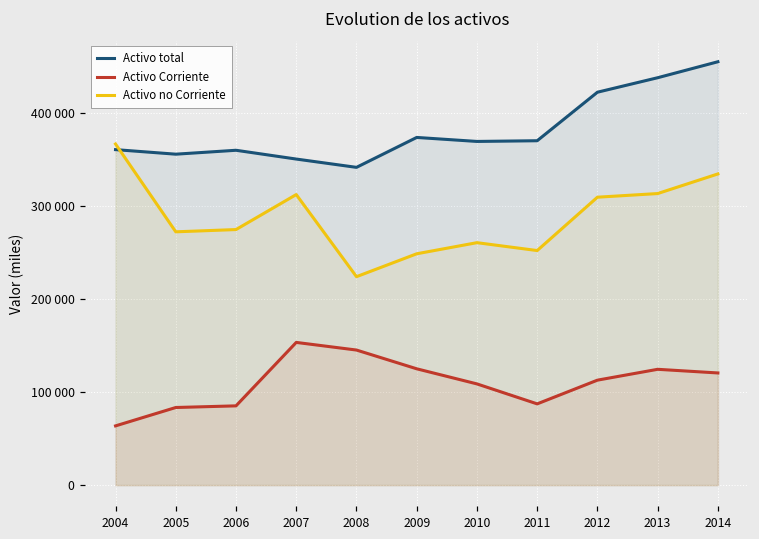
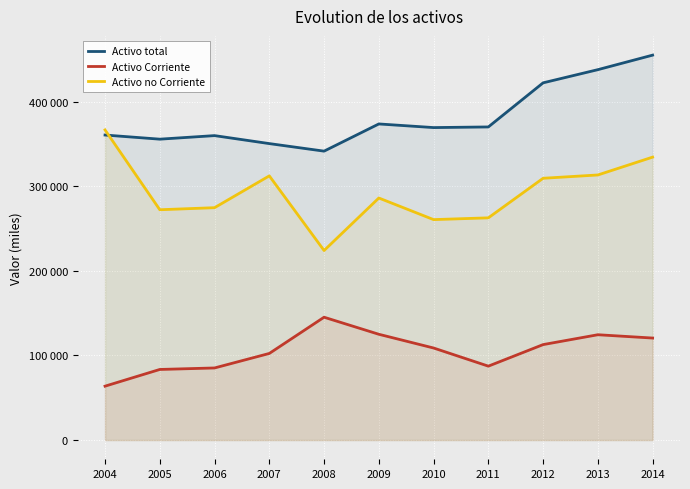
  {
    "Activo total": {
      "2004": 360000,
      "2005": 360000,
      "2006": 360000,
      "2007": 350000,
      "2008": 340000,
      "2009": 370000,
      "2010": 370000,
      "2011": 370000,
      "2012": 420000,
      "2013": 440000,
      "2014": 450000
    },
    "Activo Corriente": {
      "2004": 60000,
      "2005": 80000,
      "2006": 90000,
-     "2007": 150000,
+     "2007": 100000,
      "2008": 150000,
      "2009": 130000,
      "2010": 110000,
      "2011": 90000,
      "2012": 110000,
      "2013": 120000,
      "2014": 120000
    },
    "Activo no Corriente": {
      "2004": 370000,
      "2005": 270000,
      "2006": 270000,
      "2007": 310000,
      "2008": 220000,
-     "2009": 250000,
+     "2009": 290000,
      "2010": 260000,
-     "2011": 250000,
+     "2011": 260000,
      "2012": 310000,
      "2013": 310000,
      "2014": 330000
    }
  }
